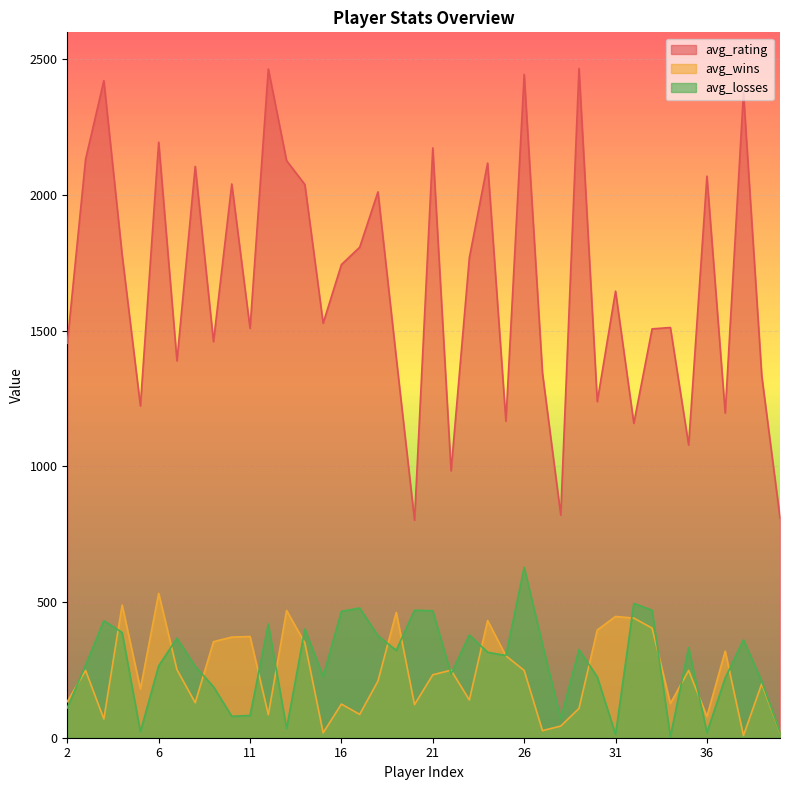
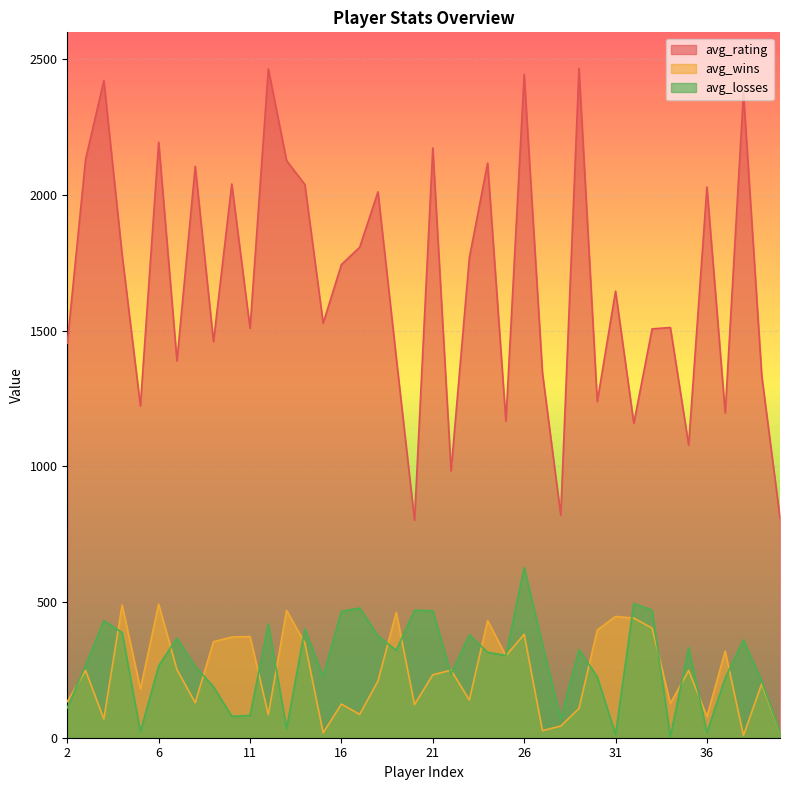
  {
    "avg_rating": {
      "2": 1450,
      "6": 2200,
      "11": 1510,
      "16": 1740,
      "21": 2170,
      "26": 2450,
      "31": 1650,
-     "36": 2070
+     "36": 2030
    },
    "avg_wins": {
      "2": 130,
-     "6": 530,
+     "6": 490,
      "11": 370,
      "16": 120,
      "21": 230,
-     "26": 250,
+     "26": 380,
      "31": 450,
      "36": 80
    },
    "avg_losses": {
      "2": 110,
      "6": 270,
      "11": 80,
      "16": 470,
      "21": 470,
      "26": 630,
      "31": 10,
      "36": 20
    }
  }
